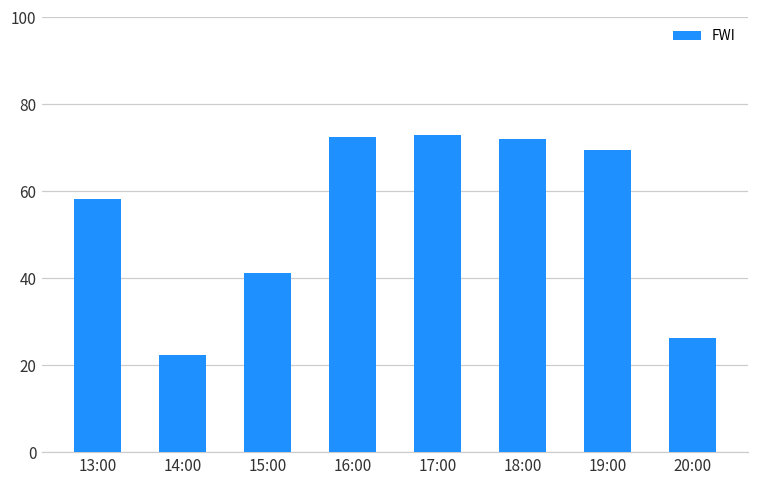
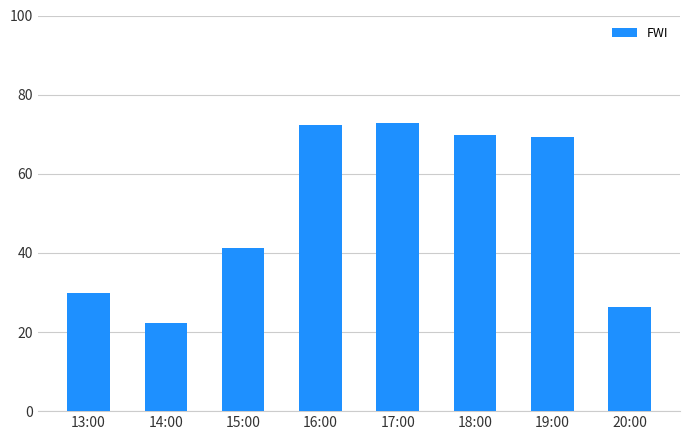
  {
-   "13:00": 58,
+   "13:00": 30,
    "14:00": 22,
    "15:00": 41,
    "16:00": 72,
    "17:00": 73,
-   "18:00": 72,
+   "18:00": 70,
    "19:00": 69,
    "20:00": 26
  }
